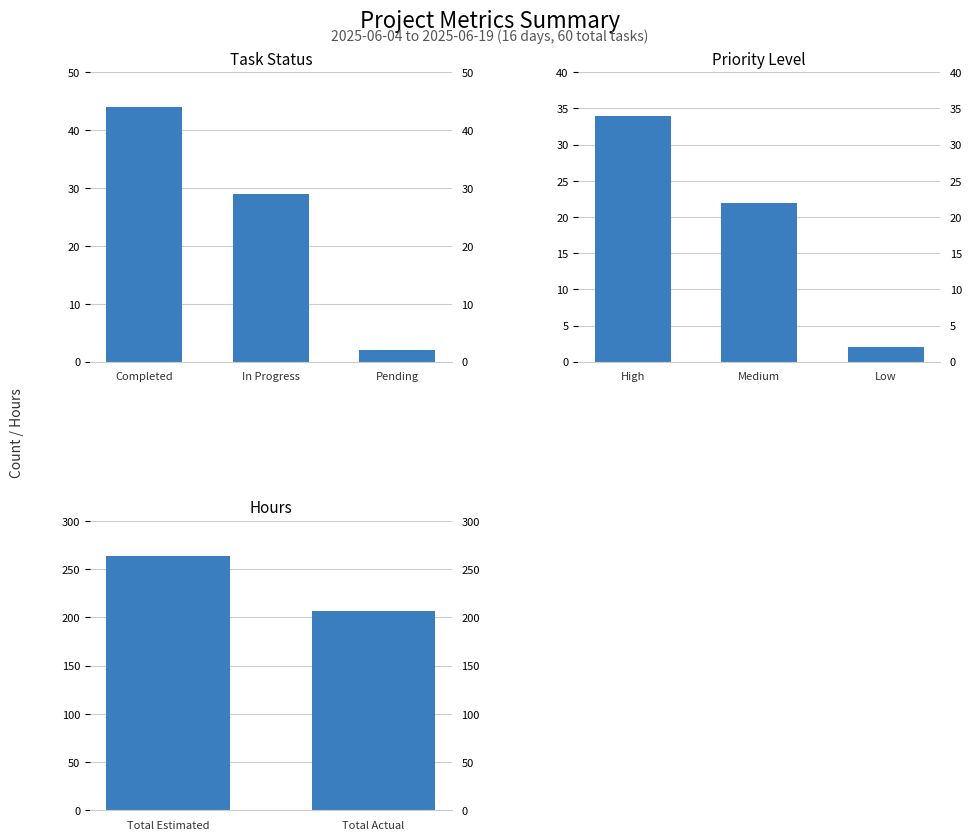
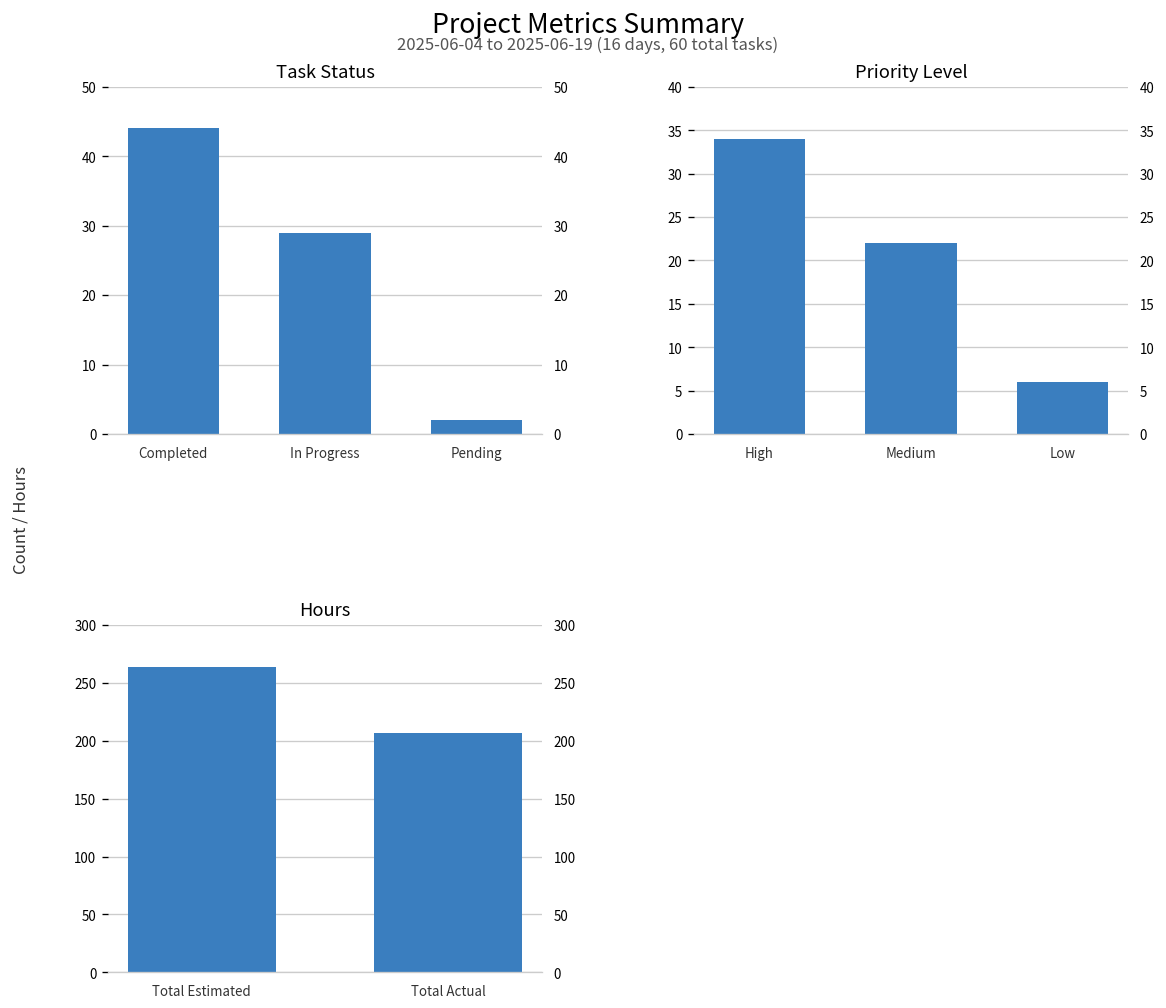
  {
    "Task Status": {
      "Completed": 44,
      "In Progress": 29,
      "Pending": 2
    },
    "Priority Level": {
      "High": 34,
      "Medium": 22,
-     "Low": 2
+     "Low": 6
    },
    "Hours": {
      "Total Estimated": 260,
      "Total Actual": 210
    }
  }
